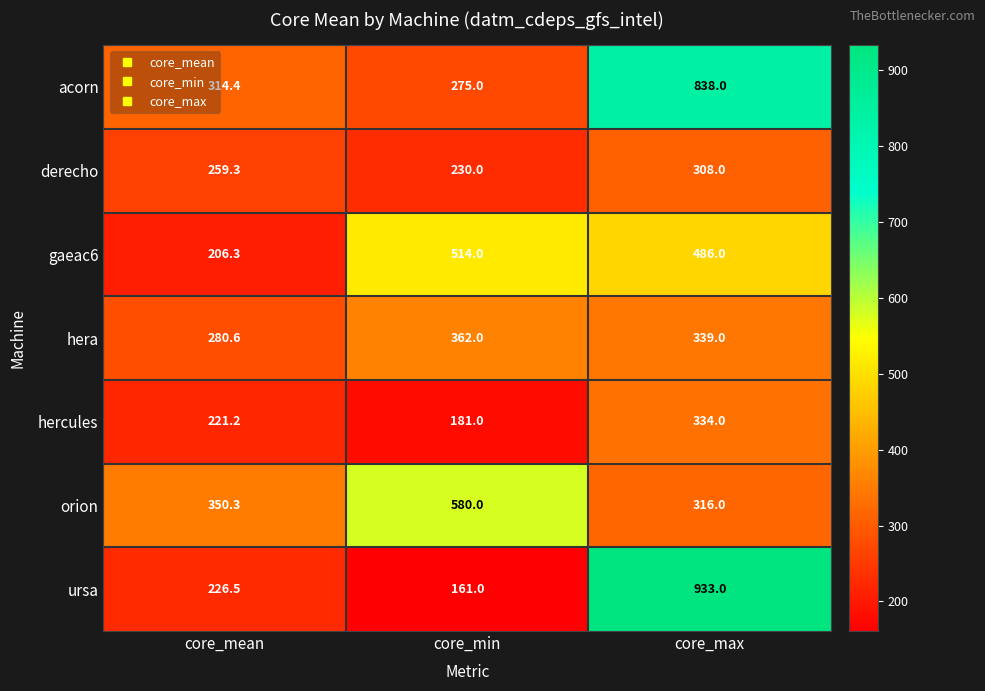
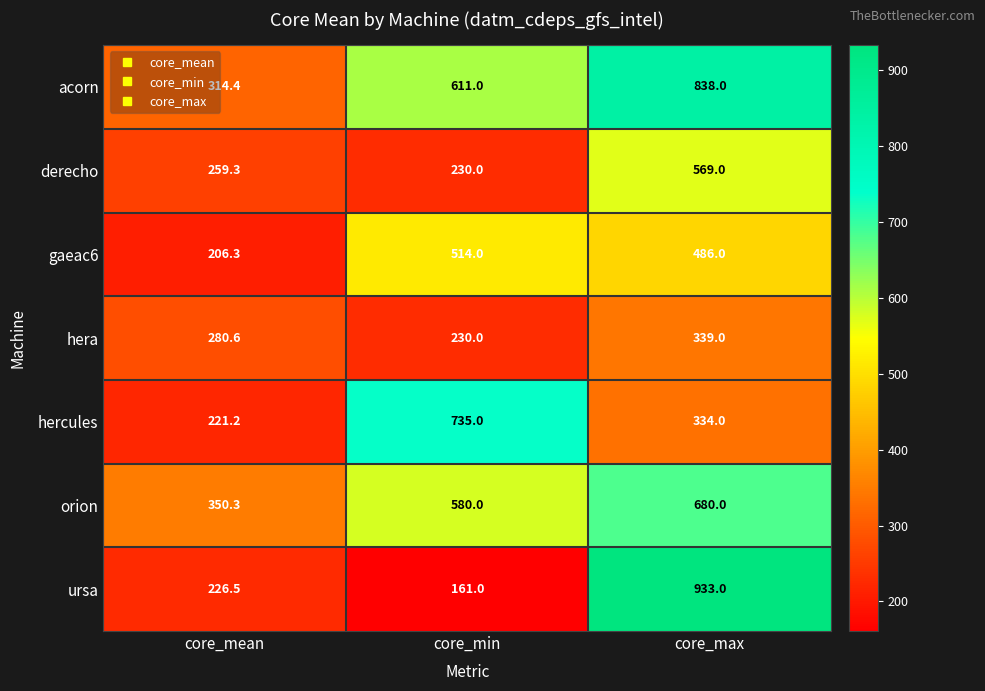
  {
    "acorn": {
-     "core_min": 275.0,
+     "core_min": 611.0,
      "core_max": 838.0
    },
    "derecho": {
      "core_mean": 259.3,
      "core_min": 230.0,
-     "core_max": 308.0
+     "core_max": 569.0
    },
    "gaeac6": {
      "core_mean": 206.3,
      "core_min": 514.0,
      "core_max": 486.0
    },
    "hera": {
      "core_mean": 280.6,
-     "core_min": 362.0,
+     "core_min": 230.0,
      "core_max": 339.0
    },
    "hercules": {
      "core_mean": 221.2,
-     "core_min": 181.0,
+     "core_min": 735.0,
      "core_max": 334.0
    },
    "orion": {
      "core_mean": 350.3,
      "core_min": 580.0,
-     "core_max": 316.0
+     "core_max": 680.0
    },
    "ursa": {
      "core_mean": 226.5,
      "core_min": 161.0,
      "core_max": 933.0
    }
  }
